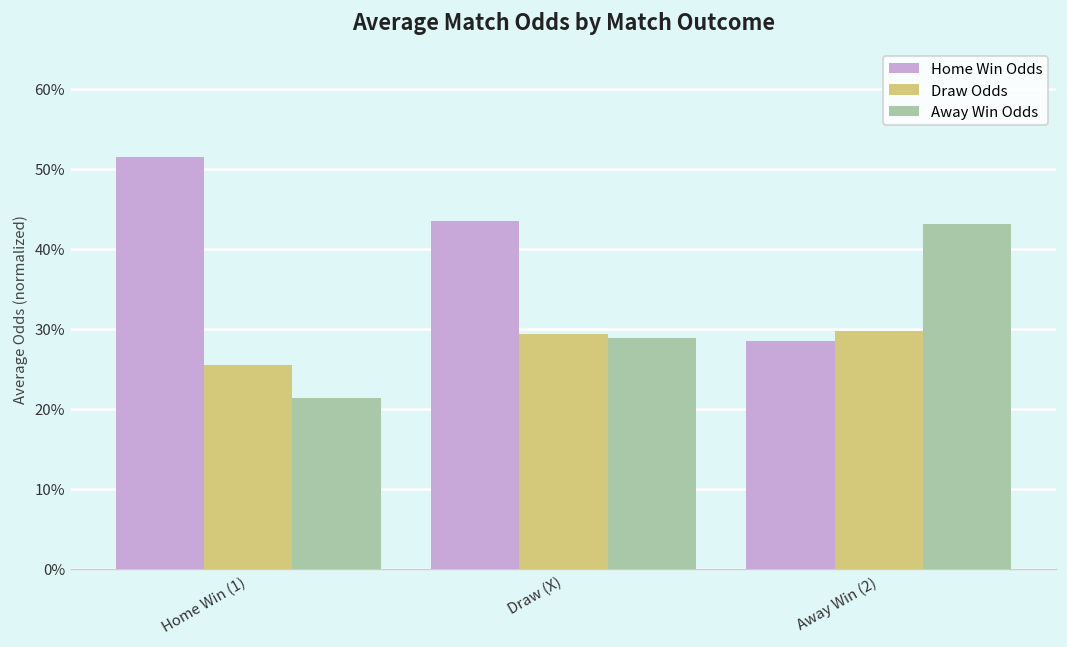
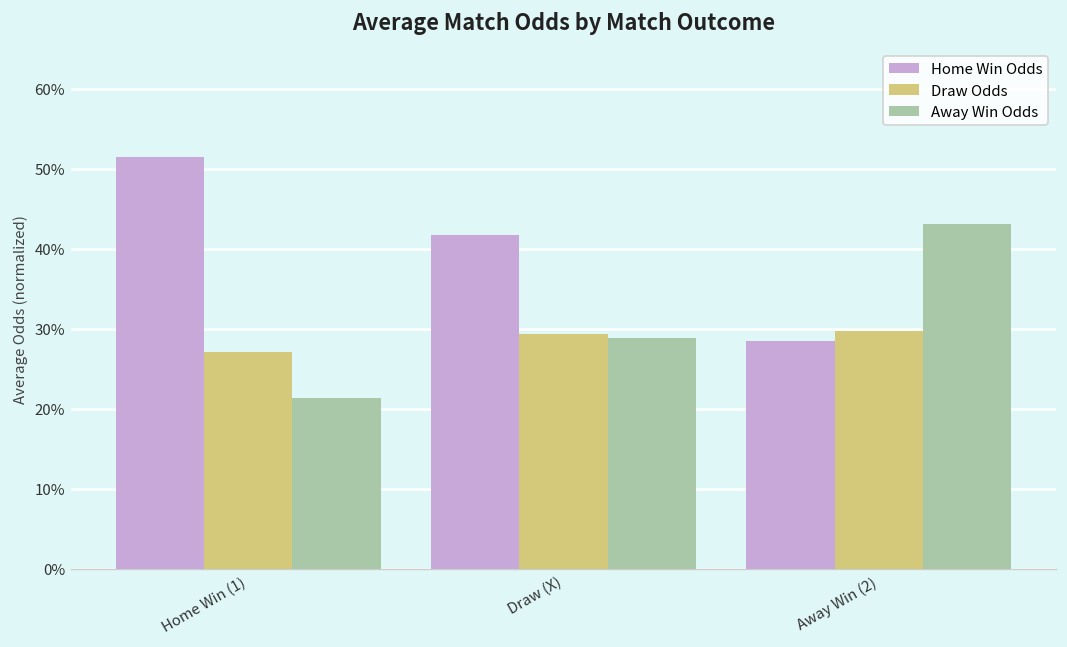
  {
    "Home Win Odds": {
      "Home Win (1)": "52%",
-     "Draw (X)": "44%",
+     "Draw (X)": "42%",
      "Away Win (2)": "28%"
    },
    "Draw Odds": {
-     "Home Win (1)": "26%",
+     "Home Win (1)": "27%",
      "Draw (X)": "29%",
      "Away Win (2)": "30%"
    },
    "Away Win Odds": {
      "Home Win (1)": "21%",
      "Draw (X)": "29%",
      "Away Win (2)": "43%"
    }
  }
